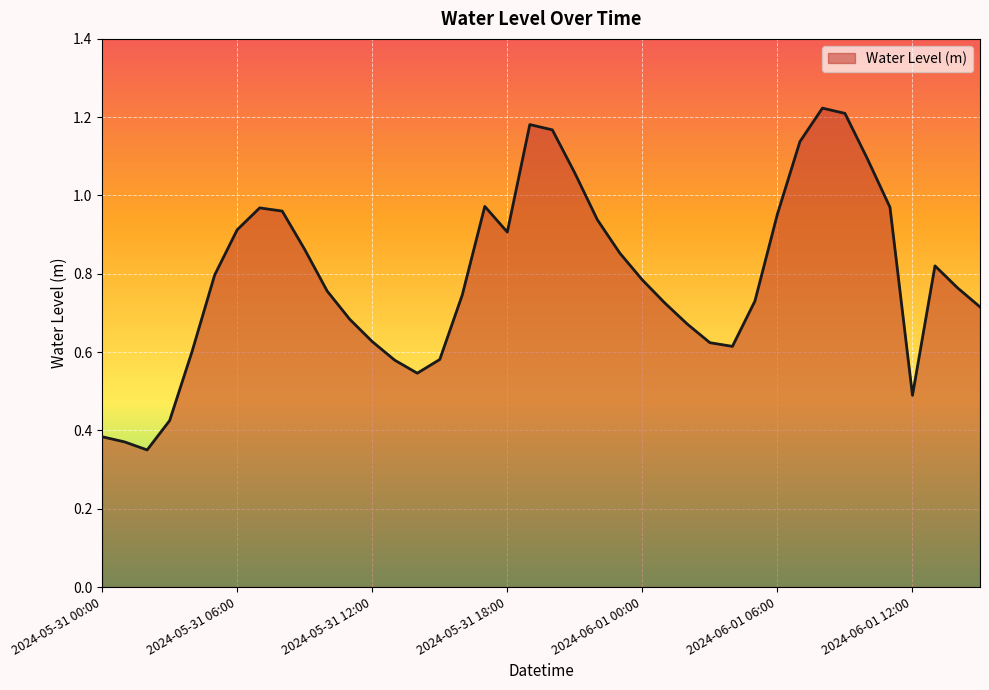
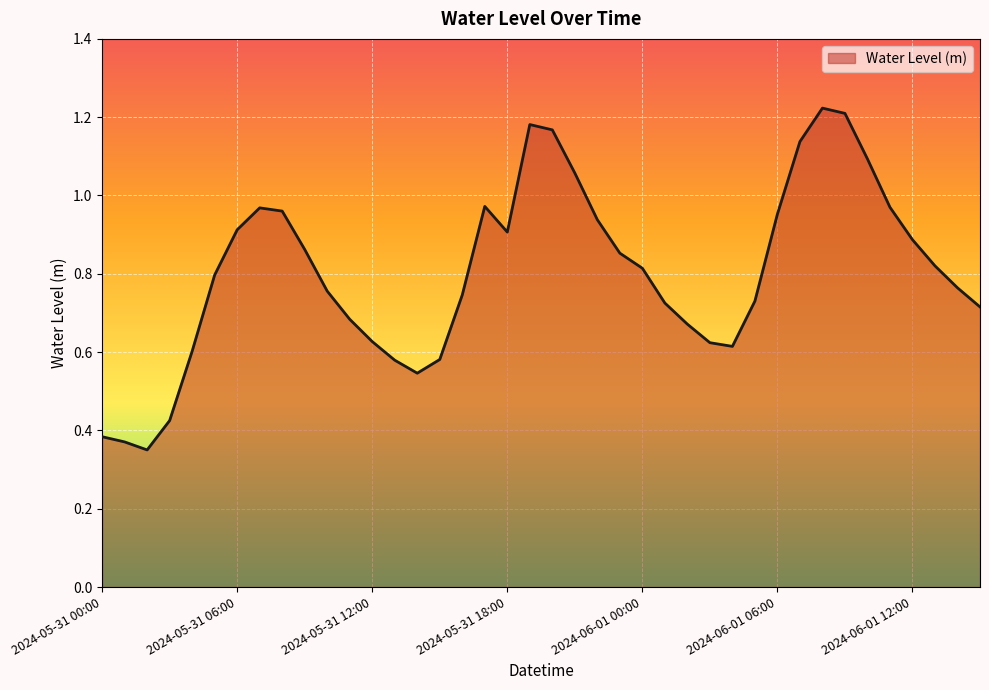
  {
    "2024-05-31 00:00": 0.38,
    "2024-05-31 06:00": 0.91,
    "2024-05-31 12:00": 0.63,
    "2024-05-31 18:00": 0.91,
-   "2024-06-01 00:00": 0.78,
+   "2024-06-01 00:00": 0.81,
    "2024-06-01 06:00": 0.95,
-   "2024-06-01 12:00": 0.49
+   "2024-06-01 12:00": 0.89
  }
